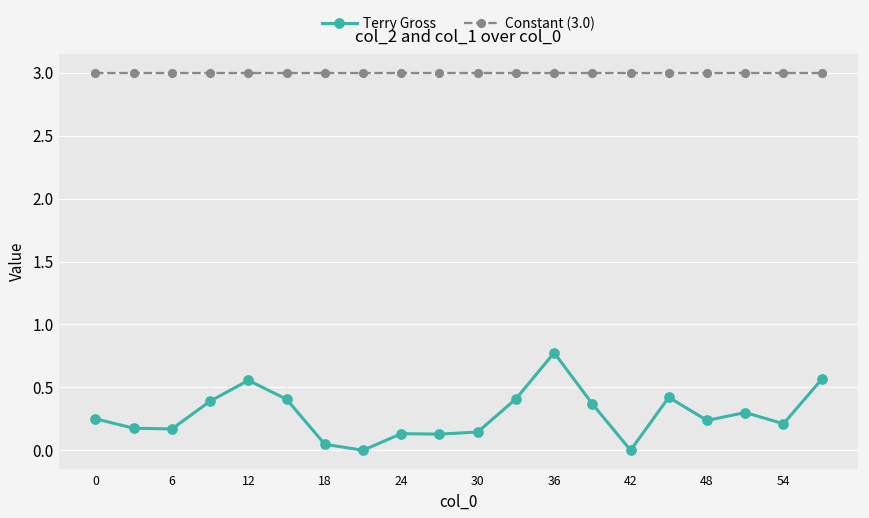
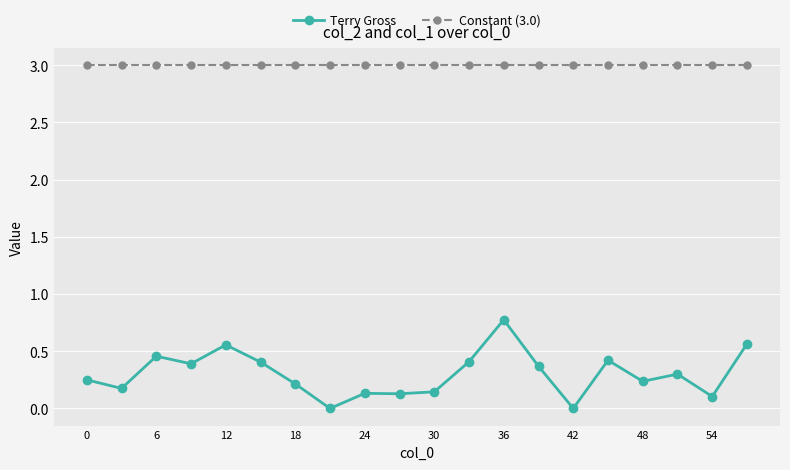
  {
    "Terry Gross": {
      "0": 0.25,
-     "6": 0.17,
+     "6": 0.46,
      "12": 0.56,
-     "18": 0.05,
+     "18": 0.21,
      "24": 0.13,
      "30": 0.15,
      "36": 0.78,
      "42": 0.00,
      "48": 0.24,
-     "54": 0.21
+     "54": 0.10
    },
    "Constant (3.0)": {
      "0": 3.00,
      "6": 3.00,
      "12": 3.00,
      "18": 3.00,
      "24": 3.00,
      "30": 3.00,
      "36": 3.00,
      "42": 3.00,
      "48": 3.00,
      "54": 3.00
    }
  }
